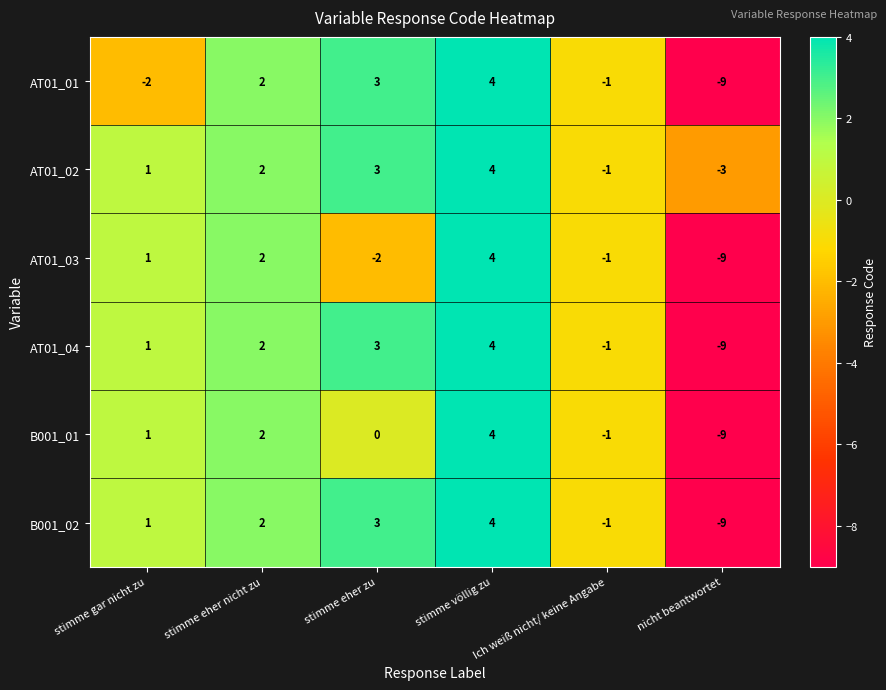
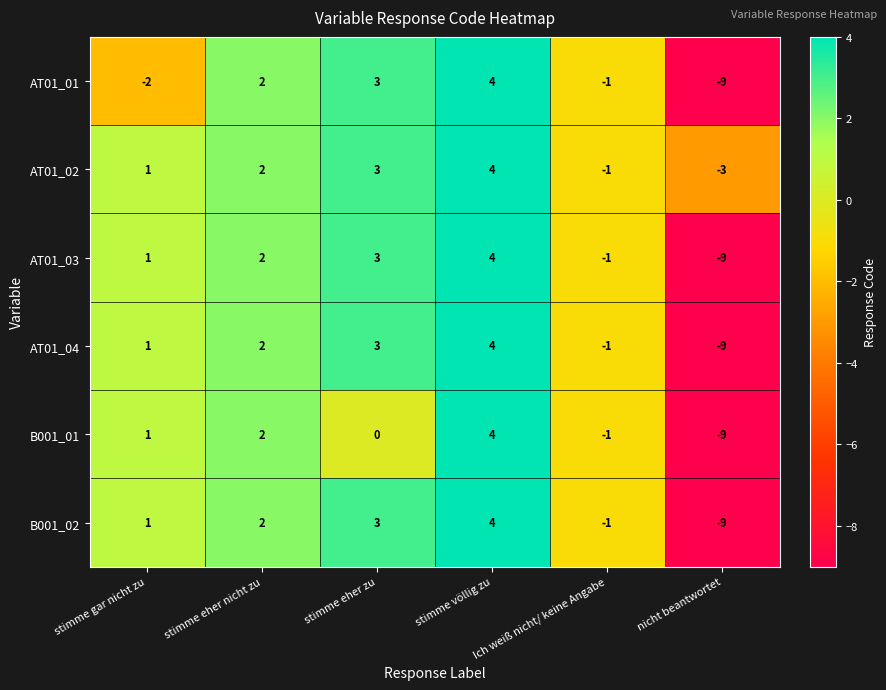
  {
    "AT01_01": {
      "stimme gar nicht zu": -2,
      "stimme eher nicht zu": 2,
      "stimme eher zu": 3,
      "stimme völlig zu": 4,
      "Ich weiß nicht/ keine Angabe": -1,
      "nicht beantwortet": -9
    },
    "AT01_02": {
      "stimme gar nicht zu": 1,
      "stimme eher nicht zu": 2,
      "stimme eher zu": 3,
      "stimme völlig zu": 4,
      "Ich weiß nicht/ keine Angabe": -1,
      "nicht beantwortet": -3
    },
    "AT01_03": {
      "stimme gar nicht zu": 1,
      "stimme eher nicht zu": 2,
-     "stimme eher zu": -2,
+     "stimme eher zu": 3,
      "stimme völlig zu": 4,
      "Ich weiß nicht/ keine Angabe": -1,
      "nicht beantwortet": -9
    },
    "AT01_04": {
      "stimme gar nicht zu": 1,
      "stimme eher nicht zu": 2,
      "stimme eher zu": 3,
      "stimme völlig zu": 4,
      "Ich weiß nicht/ keine Angabe": -1,
      "nicht beantwortet": -9
    },
    "B001_01": {
      "stimme gar nicht zu": 1,
      "stimme eher nicht zu": 2,
      "stimme eher zu": 0,
      "stimme völlig zu": 4,
      "Ich weiß nicht/ keine Angabe": -1,
      "nicht beantwortet": -9
    },
    "B001_02": {
      "stimme gar nicht zu": 1,
      "stimme eher nicht zu": 2,
      "stimme eher zu": 3,
      "stimme völlig zu": 4,
      "Ich weiß nicht/ keine Angabe": -1,
      "nicht beantwortet": -9
    }
  }
